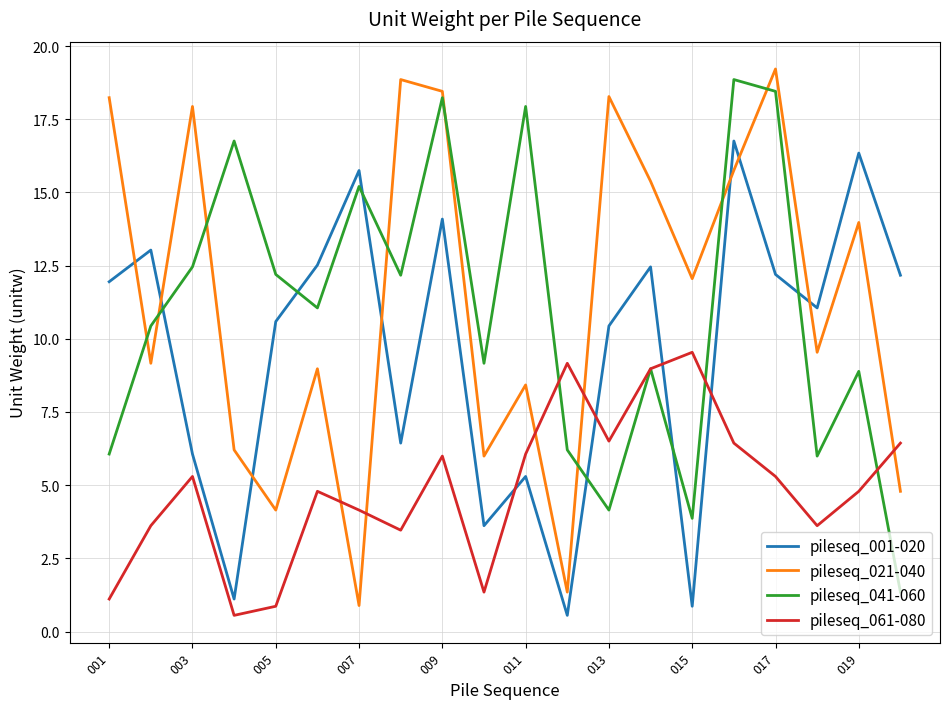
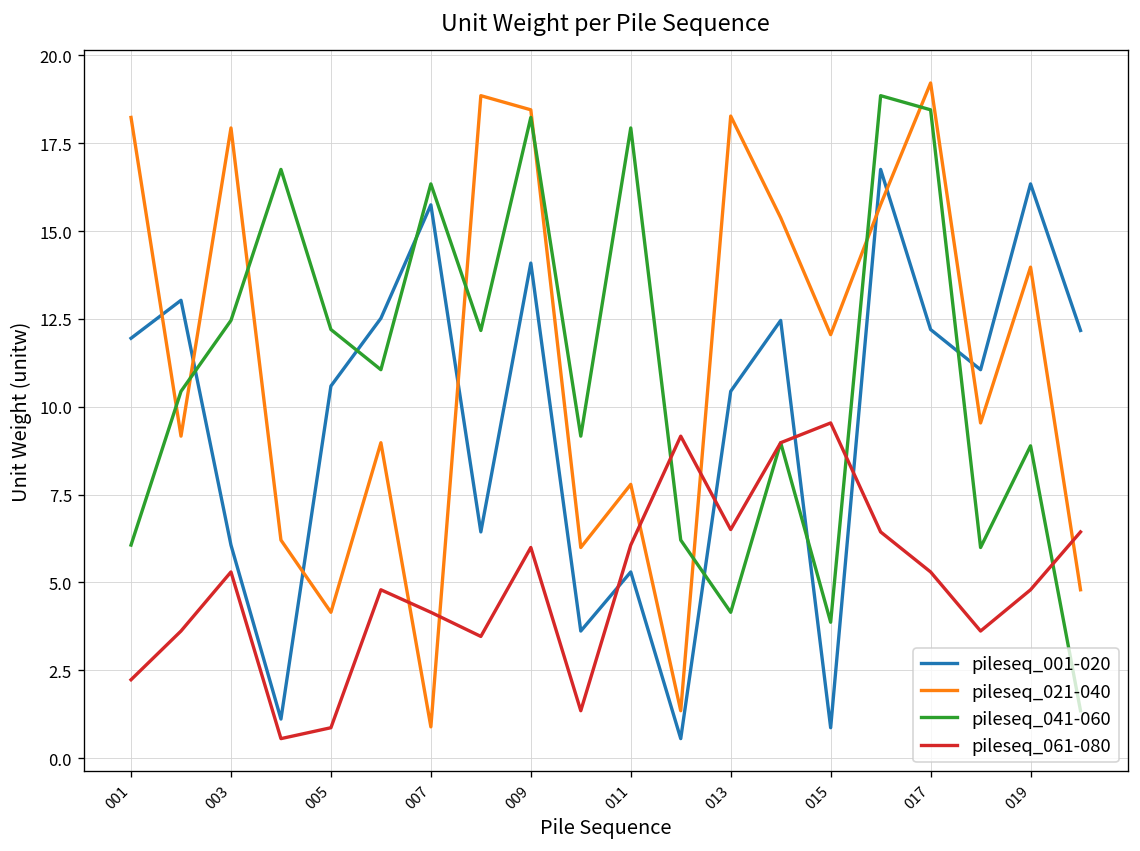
  {
    "pileseq_001-020": {
      "001": 11.9,
      "003": 6.1,
      "005": 10.6,
      "007": 15.7,
      "009": 14.1,
      "011": 5.3,
      "013": 10.4,
      "015": 0.9,
      "017": 12.2,
      "019": 16.3
    },
    "pileseq_021-040": {
      "001": 18.2,
      "003": 17.9,
      "005": 4.1,
      "007": 0.9,
      "009": 18.5,
-     "011": 8.4,
+     "011": 7.8,
      "013": 18.3,
      "015": 12.1,
      "017": 19.2,
      "019": 14.0
    },
    "pileseq_041-060": {
      "001": 6.1,
      "003": 12.5,
      "005": 12.2,
-     "007": 15.2,
+     "007": 16.3,
      "009": 18.2,
      "011": 17.9,
      "013": 4.1,
      "015": 3.9,
      "017": 18.5,
      "019": 8.9
    },
    "pileseq_061-080": {
-     "001": 1.1,
+     "001": 2.2,
      "003": 5.3,
      "005": 0.9,
      "007": 4.1,
      "009": 6.0,
      "011": 6.1,
      "013": 6.5,
      "015": 9.5,
      "017": 5.3,
      "019": 4.8
    }
  }
